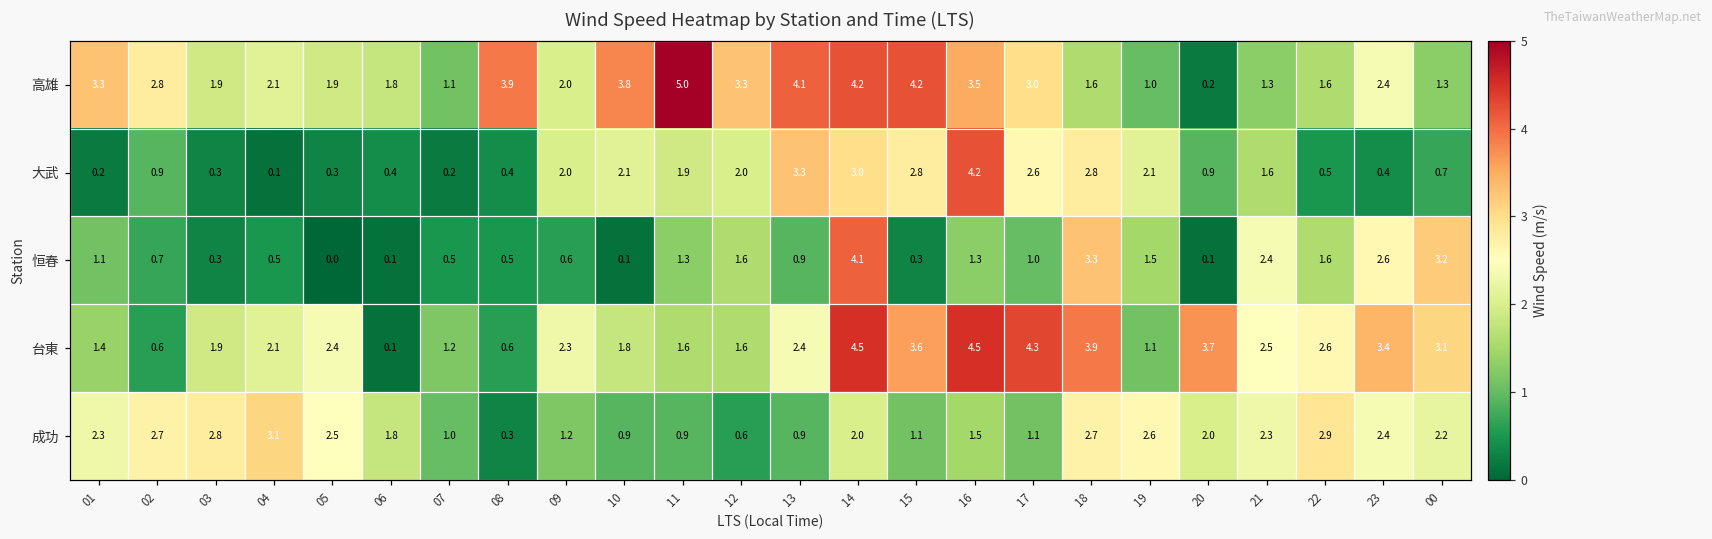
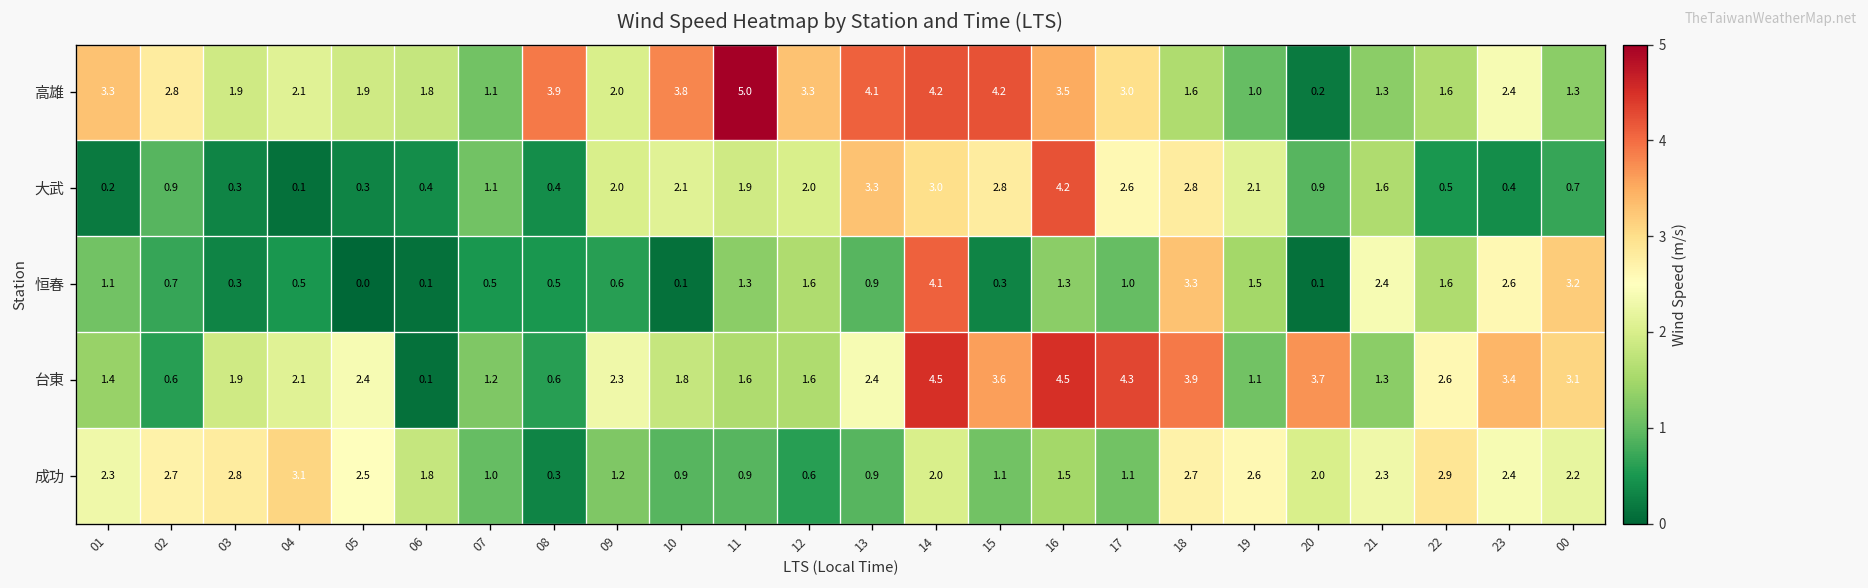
  {
    "高雄": {
      "01": 3.3,
      "02": 2.8,
      "03": 1.9,
      "04": 2.1,
      "05": 1.9,
      "06": 1.8,
      "07": 1.1,
      "08": 3.9,
      "09": 2.0,
      "10": 3.8,
      "11": 5.0,
      "12": 3.3,
      "13": 4.1,
      "14": 4.2,
      "15": 4.2,
      "16": 3.5,
      "17": 3.0,
      "18": 1.6,
      "19": 1.0,
      "20": 0.2,
      "21": 1.3,
      "22": 1.6,
      "23": 2.4,
      "00": 1.3
    },
    "大武": {
      "01": 0.2,
      "02": 0.9,
      "03": 0.3,
      "04": 0.1,
      "05": 0.3,
      "06": 0.4,
-     "07": 0.2,
+     "07": 1.1,
      "08": 0.4,
      "09": 2.0,
      "10": 2.1,
      "11": 1.9,
      "12": 2.0,
      "13": 3.3,
      "14": 3.0,
      "15": 2.8,
      "16": 4.2,
      "17": 2.6,
      "18": 2.8,
      "19": 2.1,
      "20": 0.9,
      "21": 1.6,
      "22": 0.5,
      "23": 0.4,
      "00": 0.7
    },
    "恒春": {
      "01": 1.1,
      "02": 0.7,
      "03": 0.3,
      "04": 0.5,
      "05": 0.0,
      "06": 0.1,
      "07": 0.5,
      "08": 0.5,
      "09": 0.6,
      "10": 0.1,
      "11": 1.3,
      "12": 1.6,
      "13": 0.9,
      "14": 4.1,
      "15": 0.3,
      "16": 1.3,
      "17": 1.0,
      "18": 3.3,
      "19": 1.5,
      "20": 0.1,
      "21": 2.4,
      "22": 1.6,
      "23": 2.6,
      "00": 3.2
    },
    "台東": {
      "01": 1.4,
      "02": 0.6,
      "03": 1.9,
      "04": 2.1,
      "05": 2.4,
      "06": 0.1,
      "07": 1.2,
      "08": 0.6,
      "09": 2.3,
      "10": 1.8,
      "11": 1.6,
      "12": 1.6,
      "13": 2.4,
      "14": 4.5,
      "15": 3.6,
      "16": 4.5,
      "17": 4.3,
      "18": 3.9,
      "19": 1.1,
      "20": 3.7,
-     "21": 2.5,
+     "21": 1.3,
      "22": 2.6,
      "23": 3.4,
      "00": 3.1
    },
    "成功": {
      "01": 2.3,
      "02": 2.7,
      "03": 2.8,
      "04": 3.1,
      "05": 2.5,
      "06": 1.8,
      "07": 1.0,
      "08": 0.3,
      "09": 1.2,
      "10": 0.9,
      "11": 0.9,
      "12": 0.6,
      "13": 0.9,
      "14": 2.0,
      "15": 1.1,
      "16": 1.5,
      "17": 1.1,
      "18": 2.7,
      "19": 2.6,
      "20": 2.0,
      "21": 2.3,
      "22": 2.9,
      "23": 2.4,
      "00": 2.2
    }
  }
